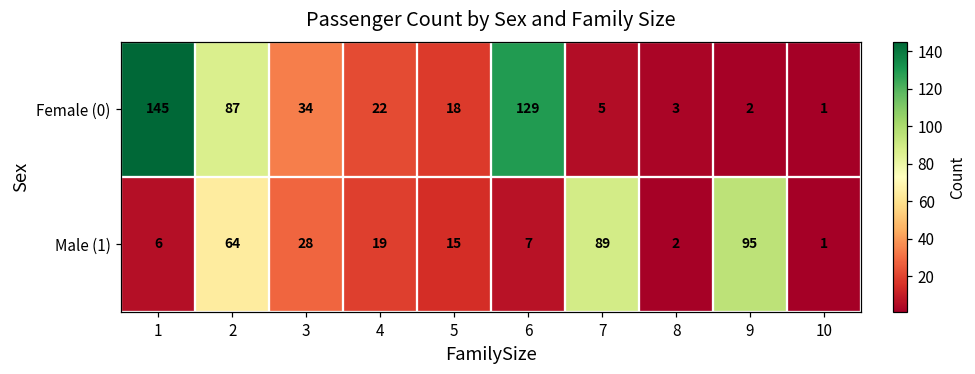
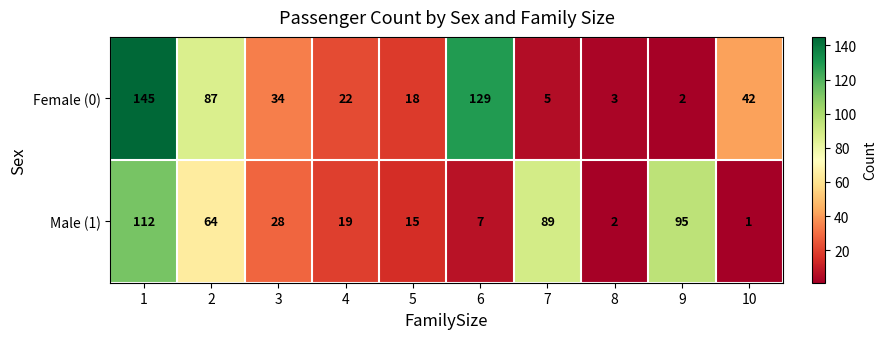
  {
    "Female (0)": {
      "1": 145,
      "2": 87,
      "3": 34,
      "4": 22,
      "5": 18,
      "6": 129,
      "7": 5,
      "8": 3,
      "9": 2,
-     "10": 1
+     "10": 42
    },
    "Male (1)": {
-     "1": 6,
+     "1": 112,
      "2": 64,
      "3": 28,
      "4": 19,
      "5": 15,
      "6": 7,
      "7": 89,
      "8": 2,
      "9": 95,
      "10": 1
    }
  }
